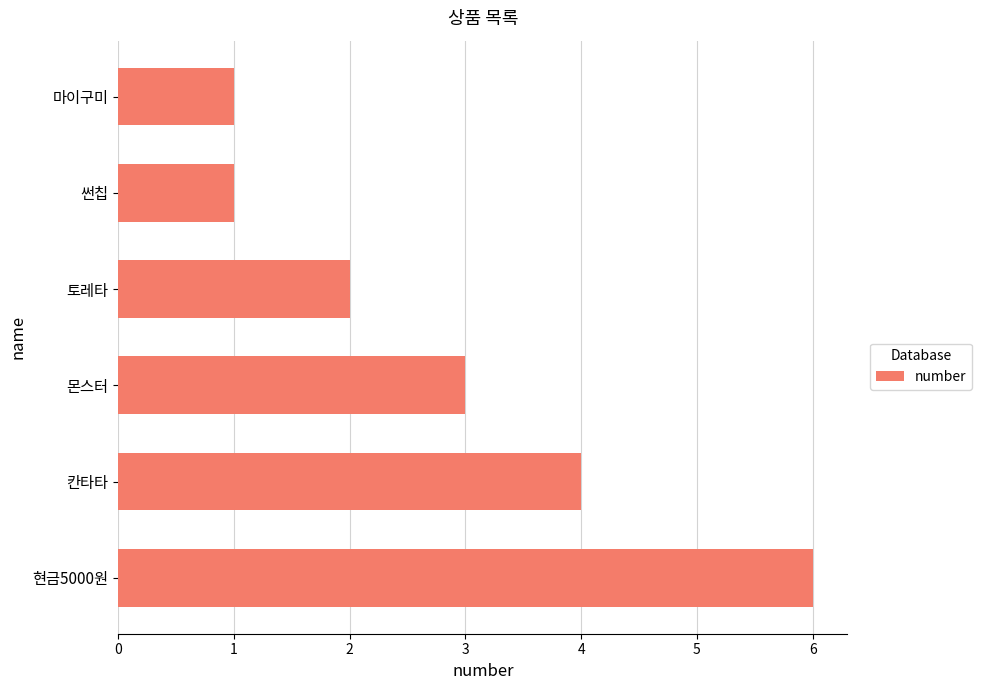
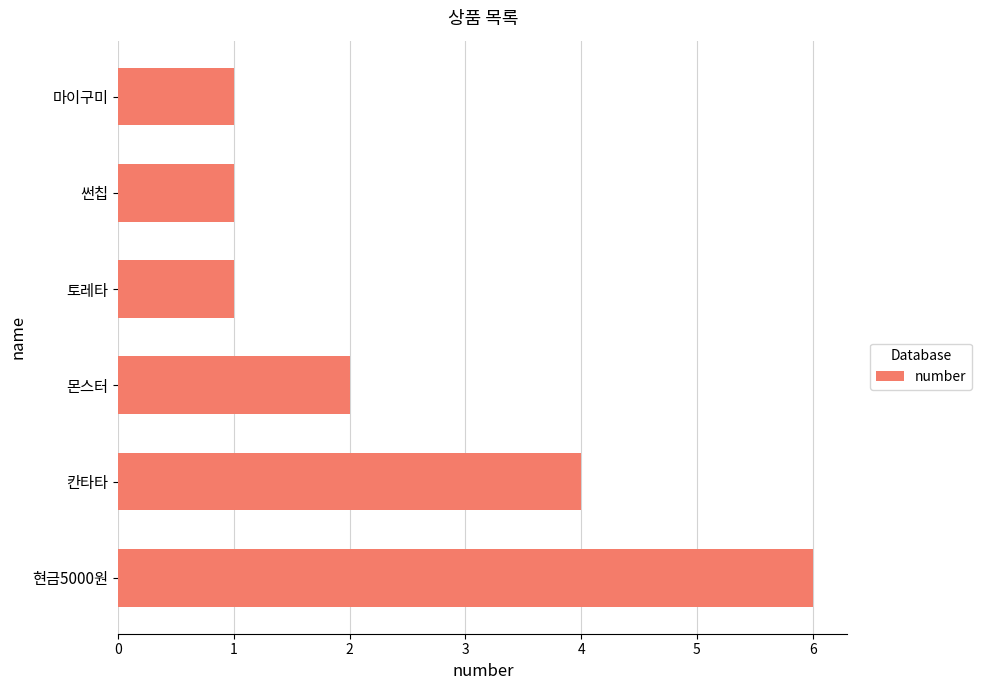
  {
    "마이구미": 1,
    "썬칩": 1,
-   "토레타": 2,
-   "몬스터": 3,
+   "토레타": 1,
+   "몬스터": 2,
    "칸타타": 4,
    "현금5000원": 6
  }
